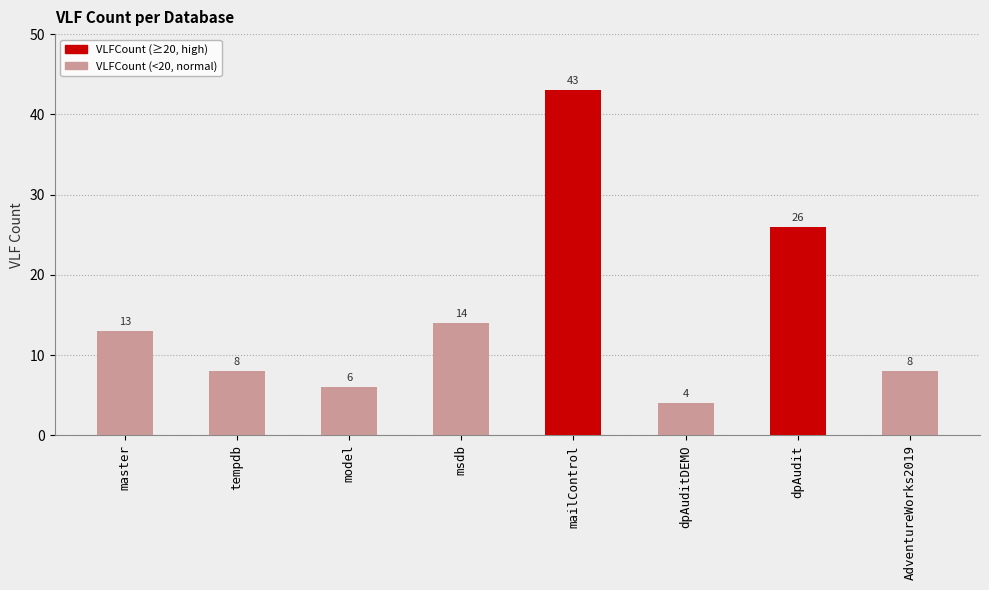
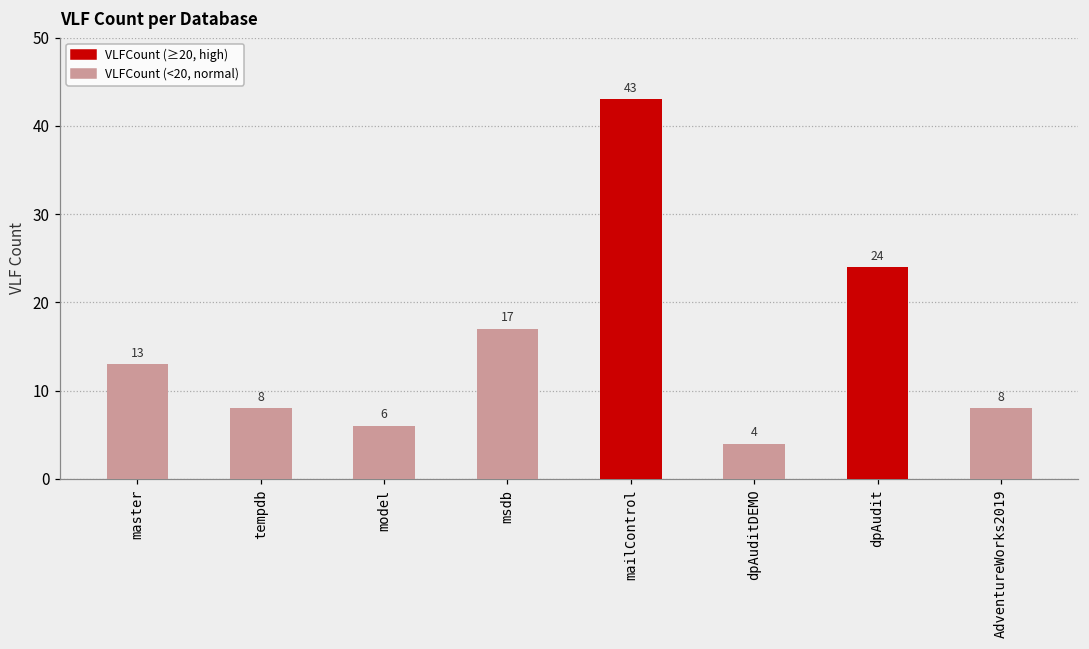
  {
    "master": 13,
    "tempdb": 8,
    "model": 6,
-   "msdb": 14,
+   "msdb": 17,
    "mailControl": 43,
    "dpAuditDEMO": 4,
-   "dpAudit": 26,
+   "dpAudit": 24,
    "AdventureWorks2019": 8
  }
